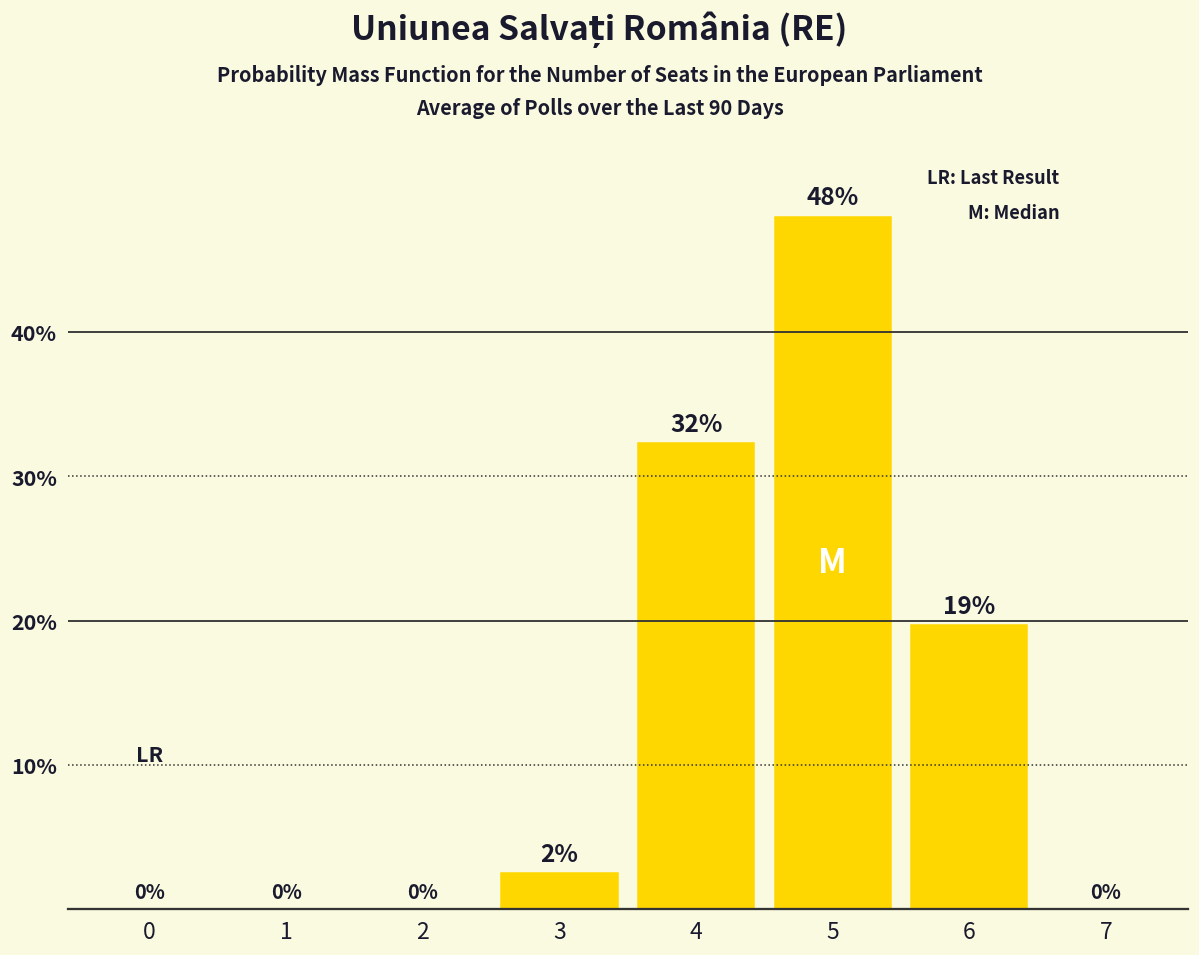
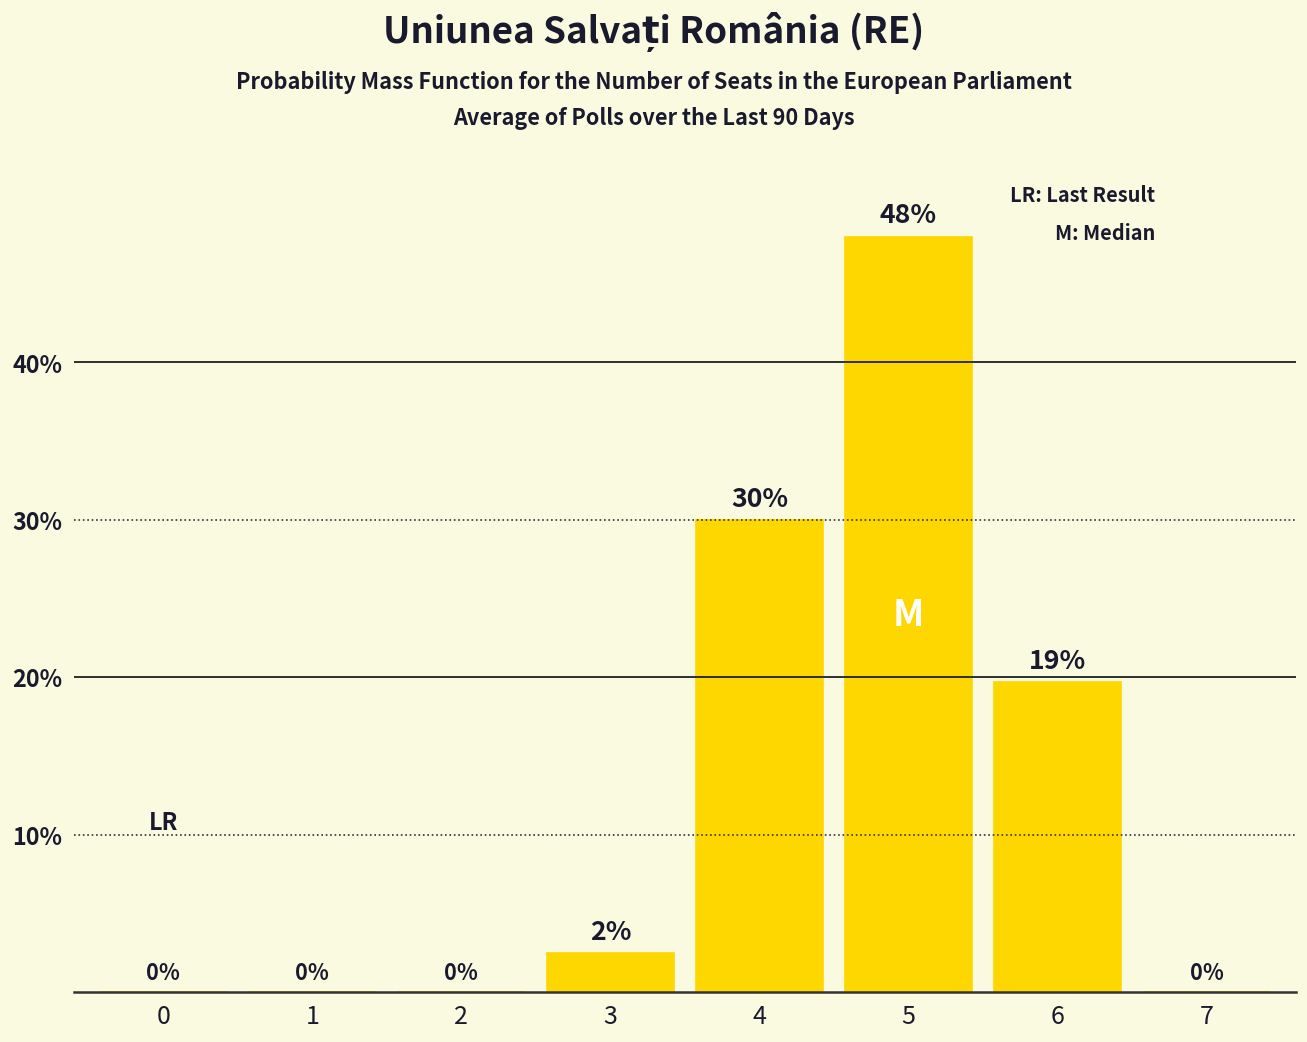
  {
    "0": "0%",
    "1": "0%",
    "2": "0%",
    "3": "2%",
-   "4": "32%",
+   "4": "30%",
    "5": "48%",
    "7": "0%"
  }
